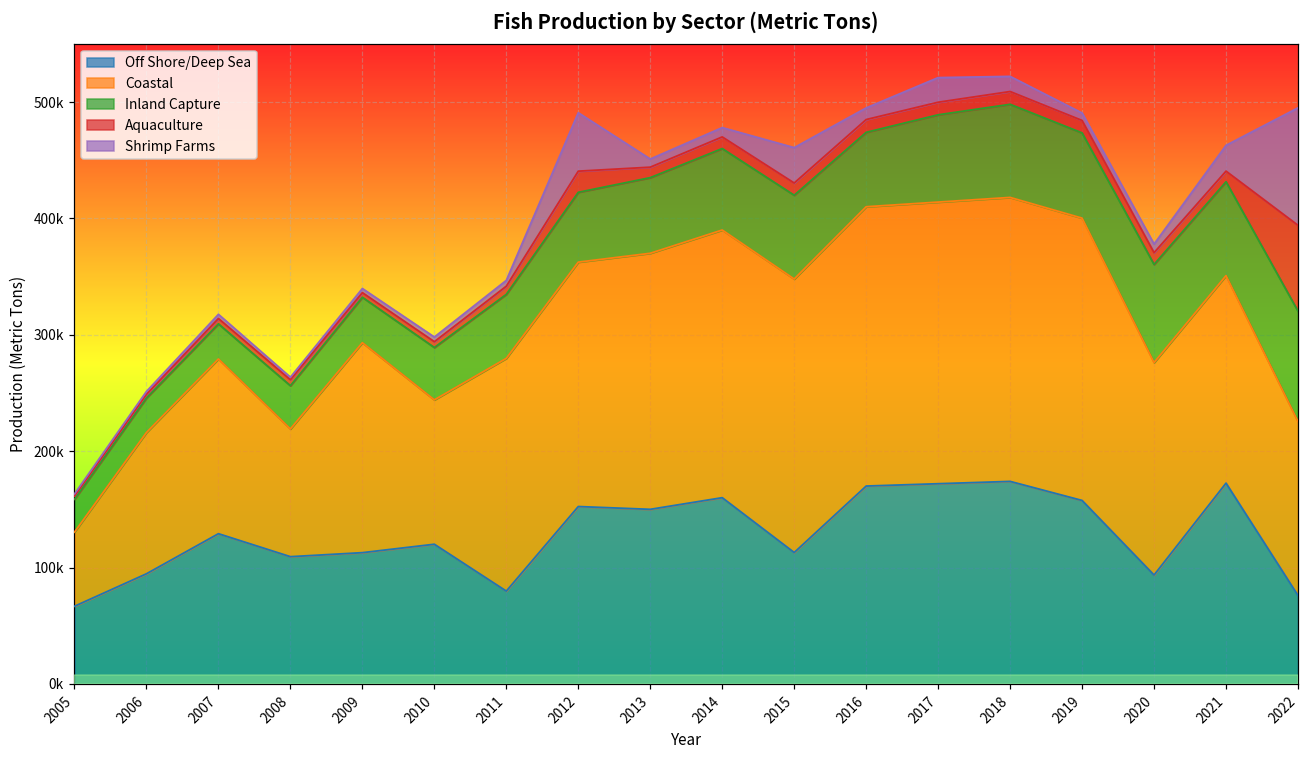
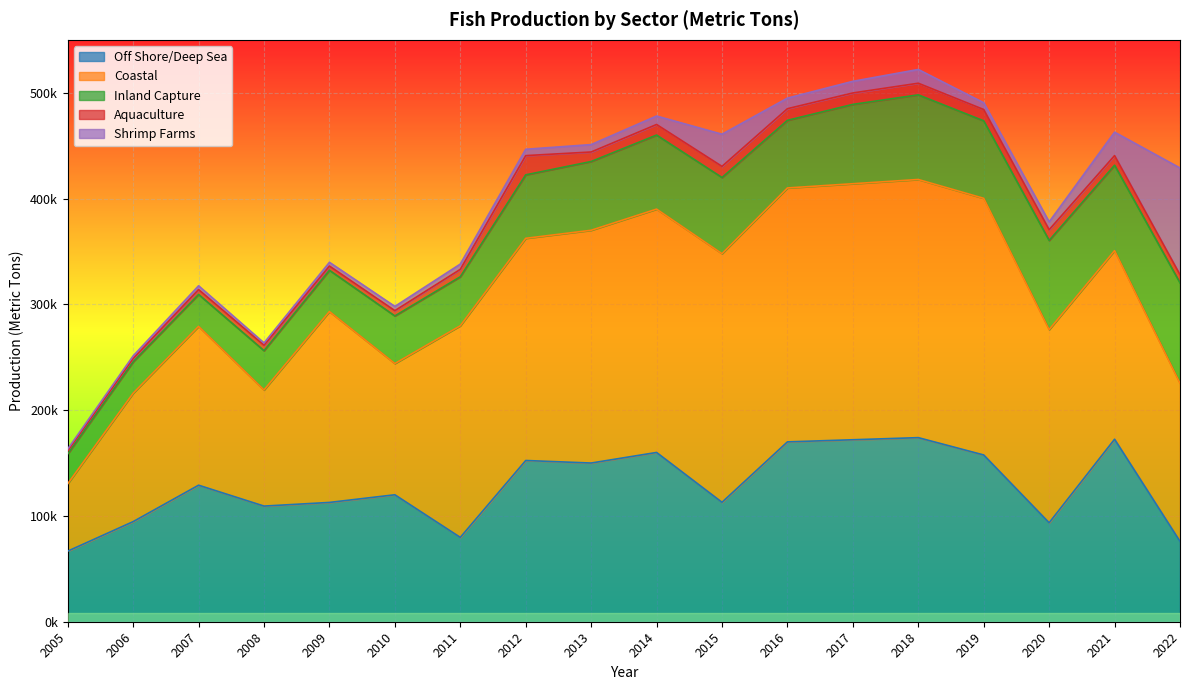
  {
    "Off Shore/Deep Sea": {
      "2005": 67000,
      "2006": 95000,
      "2007": 129000,
      "2008": 109000,
      "2009": 113000,
      "2010": 120000,
      "2011": 80000,
      "2012": 152000,
      "2013": 150000,
      "2014": 160000,
      "2015": 113000,
      "2016": 170000,
      "2017": 172000,
      "2018": 174000,
      "2019": 158000,
      "2020": 94000,
      "2021": 173000,
      "2022": 76000
    },
    "Coastal": {
      "2005": 64000,
      "2006": 121000,
      "2007": 150000,
      "2008": 110000,
      "2009": 180000,
      "2010": 124000,
      "2011": 200000,
      "2012": 210000,
      "2013": 220000,
      "2014": 230000,
      "2015": 235000,
      "2016": 240000,
      "2017": 242000,
      "2018": 244000,
      "2019": 243000,
      "2020": 183000,
      "2021": 178000,
      "2022": 149000
    },
    "Inland Capture": {
      "2005": 28000,
      "2006": 30000,
      "2007": 30000,
      "2008": 37000,
      "2009": 39000,
      "2010": 45000,
-     "2011": 55000,
+     "2011": 46000,
      "2012": 60000,
      "2013": 65000,
      "2014": 70000,
      "2015": 72000,
      "2016": 64000,
      "2017": 75000,
      "2018": 80000,
      "2019": 73000,
      "2020": 84000,
      "2021": 81000,
      "2022": 95000
    },
    "Aquaculture": {
      "2006": 3000,
      "2007": 5000,
      "2009": 4000,
      "2010": 5000,
      "2011": 7000,
      "2012": 18000,
      "2013": 9000,
      "2014": 10000,
      "2015": 11000,
      "2016": 11000,
      "2017": 11000,
      "2018": 11000,
      "2019": 11000,
      "2020": 10000,
      "2021": 9000,
-     "2022": 74000
+     "2022": 8000
    },
    "Shrimp Farms": {
      "2006": 2000,
      "2007": 4000,
      "2009": 4000,
      "2010": 4000,
      "2011": 5000,
-     "2012": 50000,
+     "2012": 6000,
      "2013": 7000,
      "2014": 8000,
      "2015": 30000,
      "2016": 10000,
-     "2017": 21000,
+     "2017": 11000,
      "2018": 13000,
      "2019": 6000,
      "2020": 7000,
      "2021": 22000,
      "2022": 101000
    }
  }
